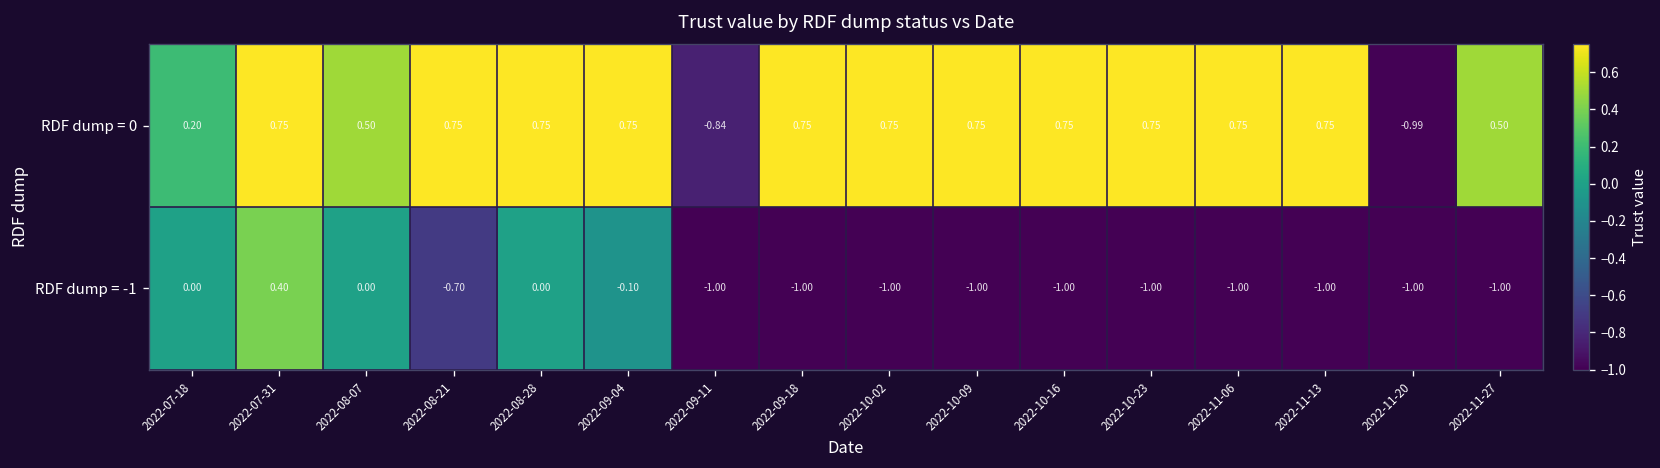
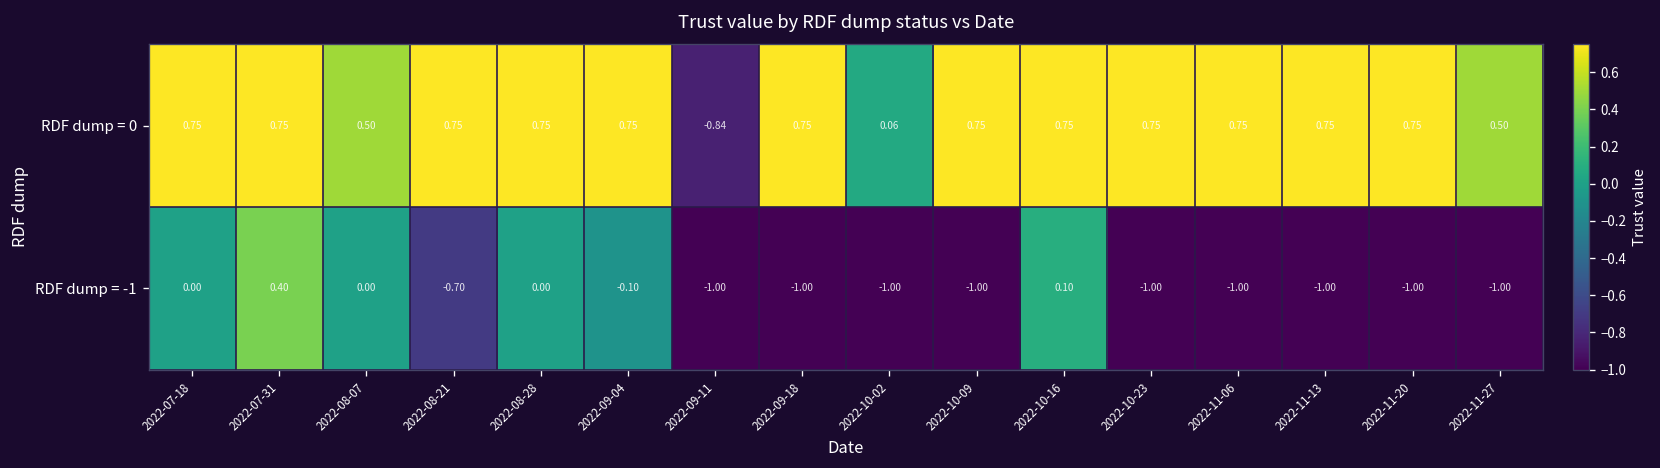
  {
    "RDF dump = 0": {
-     "2022-07-18": 0.20,
+     "2022-07-18": 0.75,
      "2022-07-31": 0.75,
      "2022-08-07": 0.50,
      "2022-08-21": 0.75,
      "2022-08-28": 0.75,
      "2022-09-04": 0.75,
      "2022-09-11": -0.84,
      "2022-09-18": 0.75,
-     "2022-10-02": 0.75,
+     "2022-10-02": 0.06,
      "2022-10-09": 0.75,
      "2022-10-16": 0.75,
      "2022-10-23": 0.75,
      "2022-11-06": 0.75,
      "2022-11-13": 0.75,
-     "2022-11-20": -0.99,
+     "2022-11-20": 0.75,
      "2022-11-27": 0.50
    },
    "RDF dump = -1": {
      "2022-07-18": 0.00,
      "2022-07-31": 0.40,
      "2022-08-07": 0.00,
      "2022-08-21": -0.70,
      "2022-08-28": 0.00,
      "2022-09-04": -0.10,
      "2022-09-11": -1.00,
      "2022-09-18": -1.00,
      "2022-10-02": -1.00,
      "2022-10-09": -1.00,
-     "2022-10-16": -1.00,
+     "2022-10-16": 0.10,
      "2022-10-23": -1.00,
      "2022-11-06": -1.00,
      "2022-11-13": -1.00,
      "2022-11-20": -1.00,
      "2022-11-27": -1.00
    }
  }
